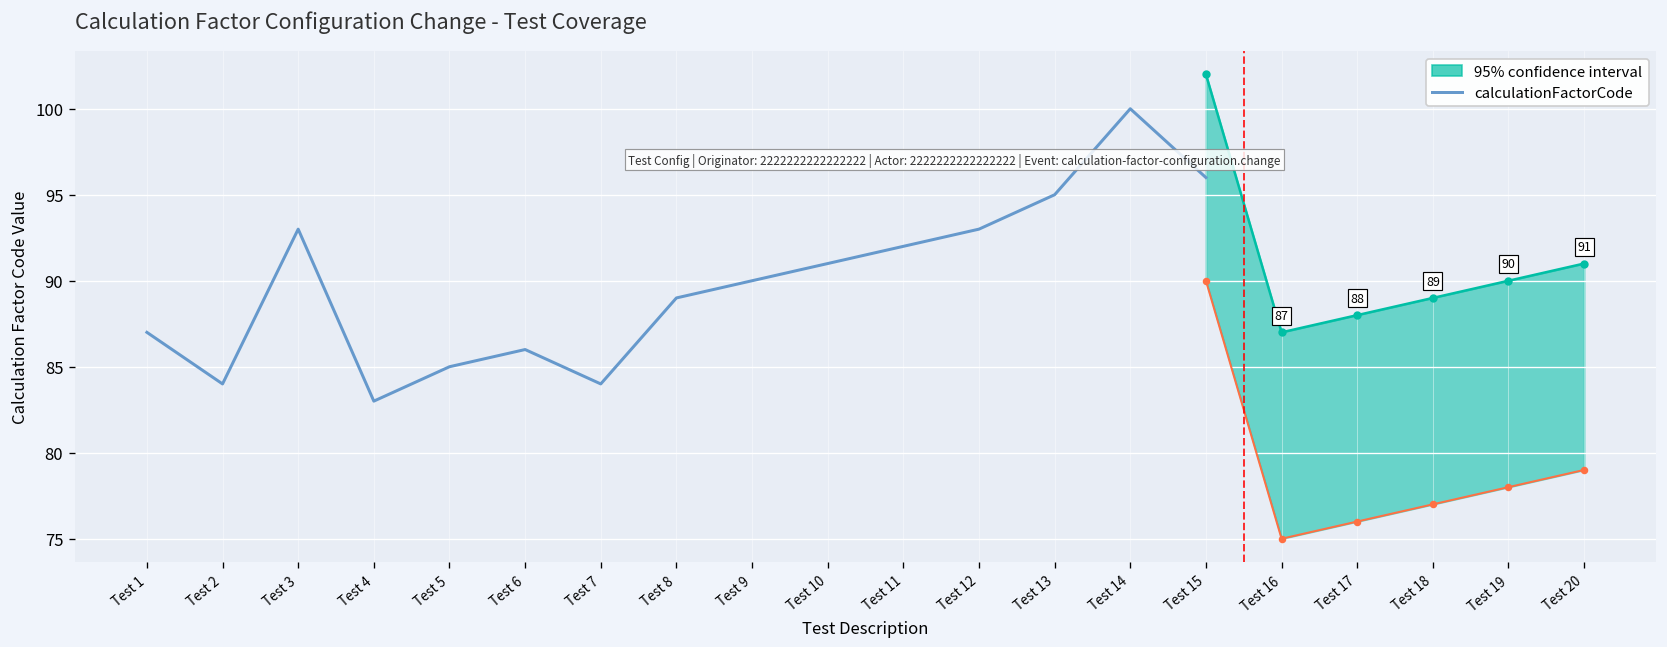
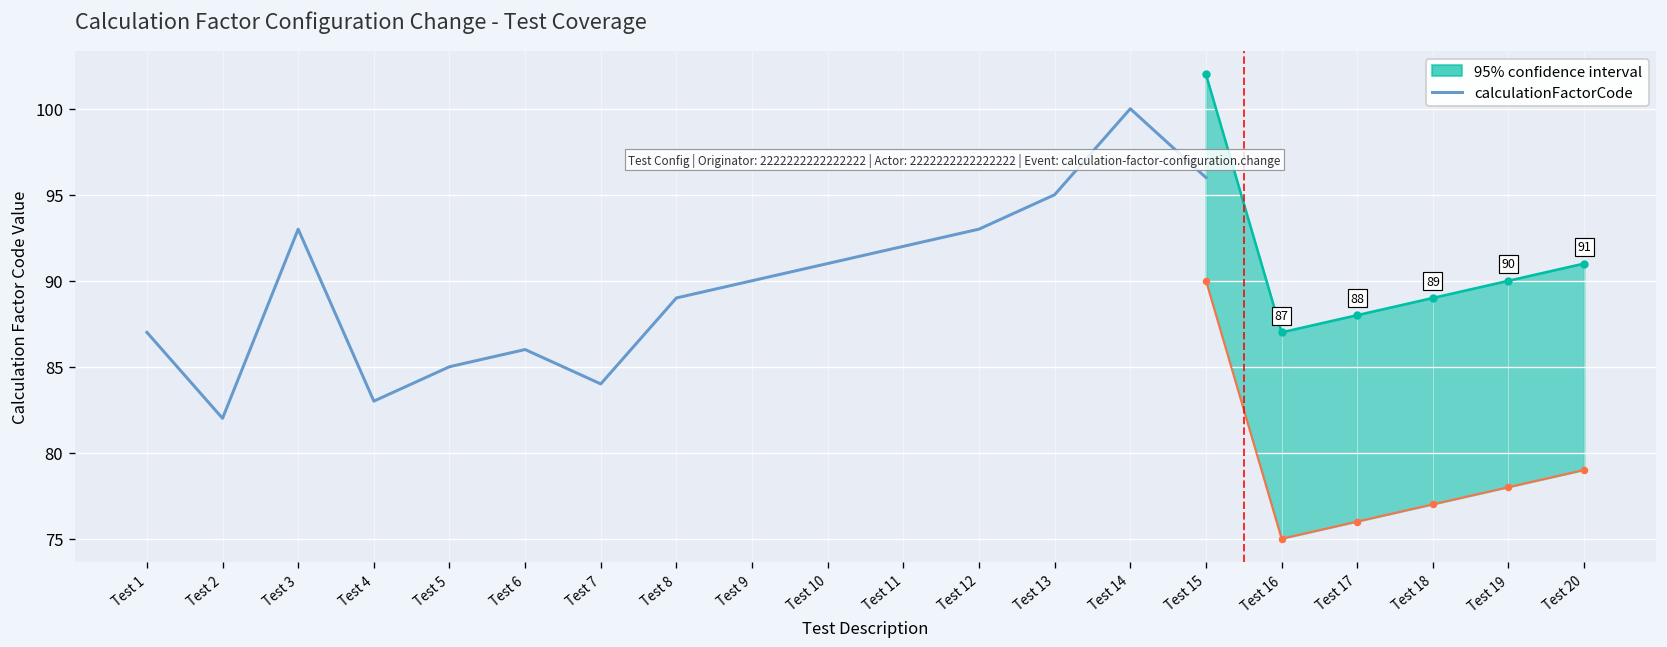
  {
    "calculationFactorCode": {
      "Test 1": 87,
-     "Test 2": 84,
+     "Test 2": 82,
      "Test 3": 93,
      "Test 4": 83,
      "Test 5": 85,
      "Test 6": 86,
      "Test 7": 84,
      "Test 8": 89,
      "Test 9": 90,
      "Test 10": 91,
      "Test 11": 92,
      "Test 12": 93,
      "Test 13": 95,
      "Test 14": 100
    },
    "95% confidence interval": {
      "Test 15": 102
    }
  }
